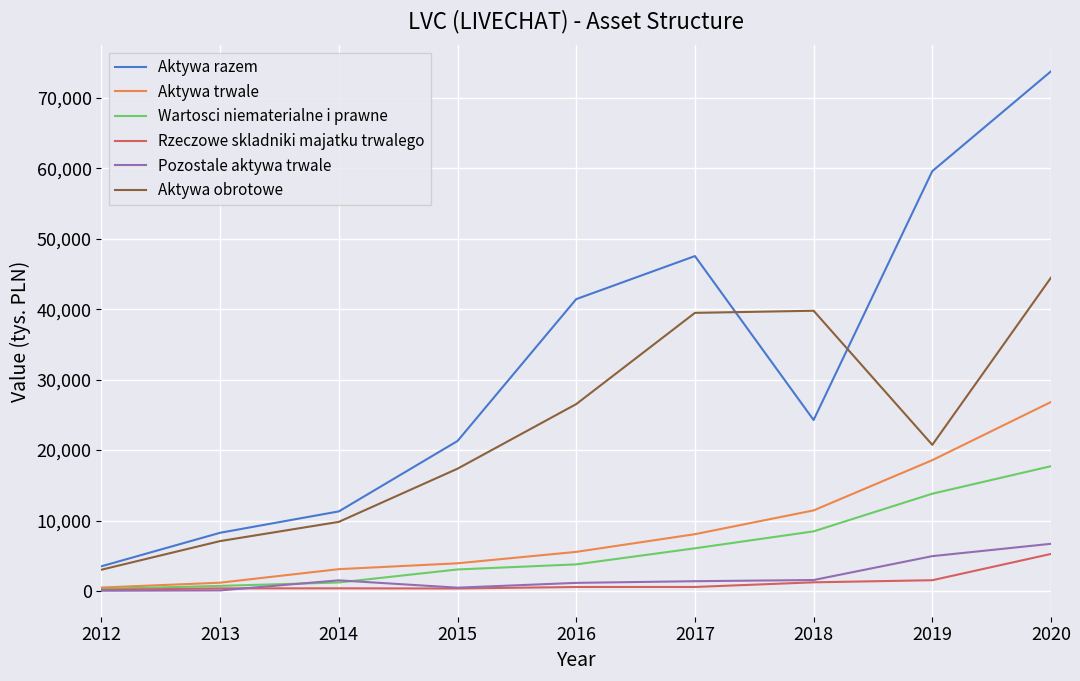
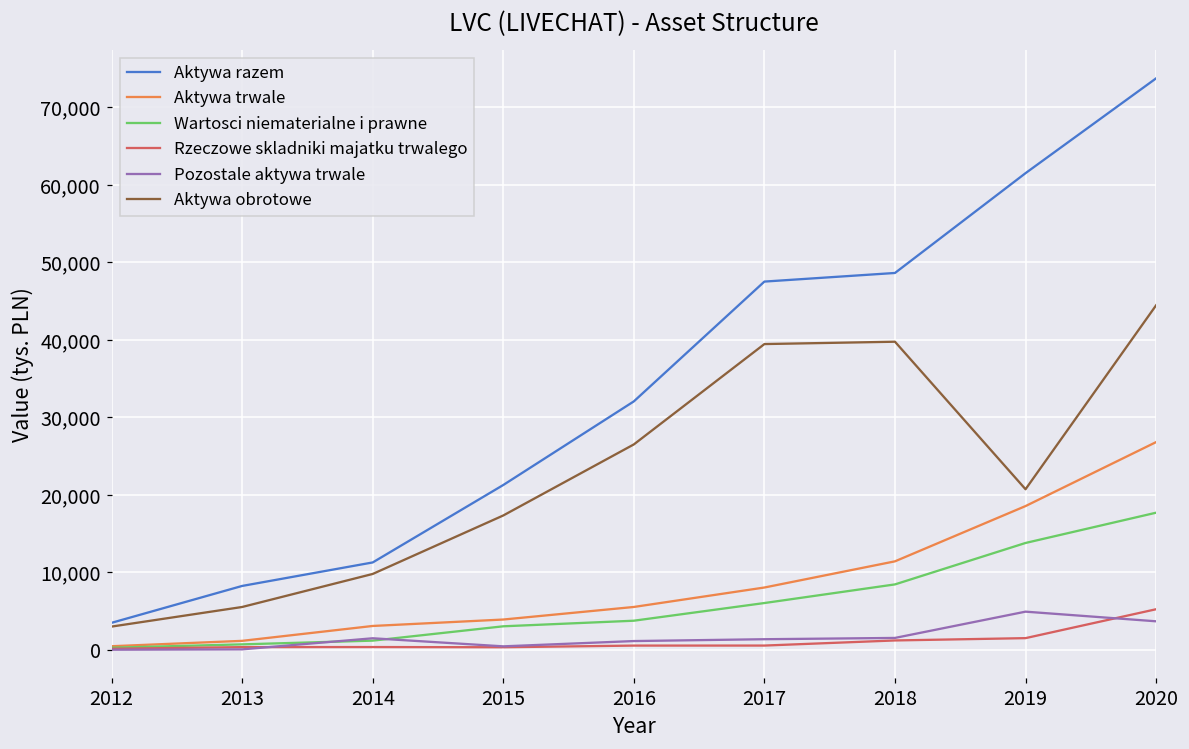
  {
    "Aktywa razem": {
      "2012": "4,000",
      "2013": "8,000",
      "2014": "11,000",
      "2015": "21,000",
-     "2016": "41,000",
+     "2016": "32,000",
      "2017": "48,000",
-     "2018": "24,000",
-     "2019": "60,000",
+     "2018": "49,000",
+     "2019": "62,000",
      "2020": "74,000"
    },
    "Wartosci niematerialne i prawne": {
      "2015": "3,000",
      "2016": "4,000",
      "2017": "6,000",
      "2018": "8,000",
      "2019": "14,000",
      "2020": "18,000"
    },
    "Pozostale aktywa trwale": {
      "2016": "1,000",
      "2017": "1,000",
      "2019": "5,000",
-     "2020": "7,000"
+     "2020": "4,000"
    },
    "Aktywa obrotowe": {
      "2012": "3,000",
-     "2013": "7,000",
+     "2013": "6,000",
      "2014": "10,000",
      "2015": "17,000",
      "2016": "27,000",
      "2017": "39,000",
      "2018": "40,000",
      "2019": "21,000",
      "2020": "44,000"
    }
  }
